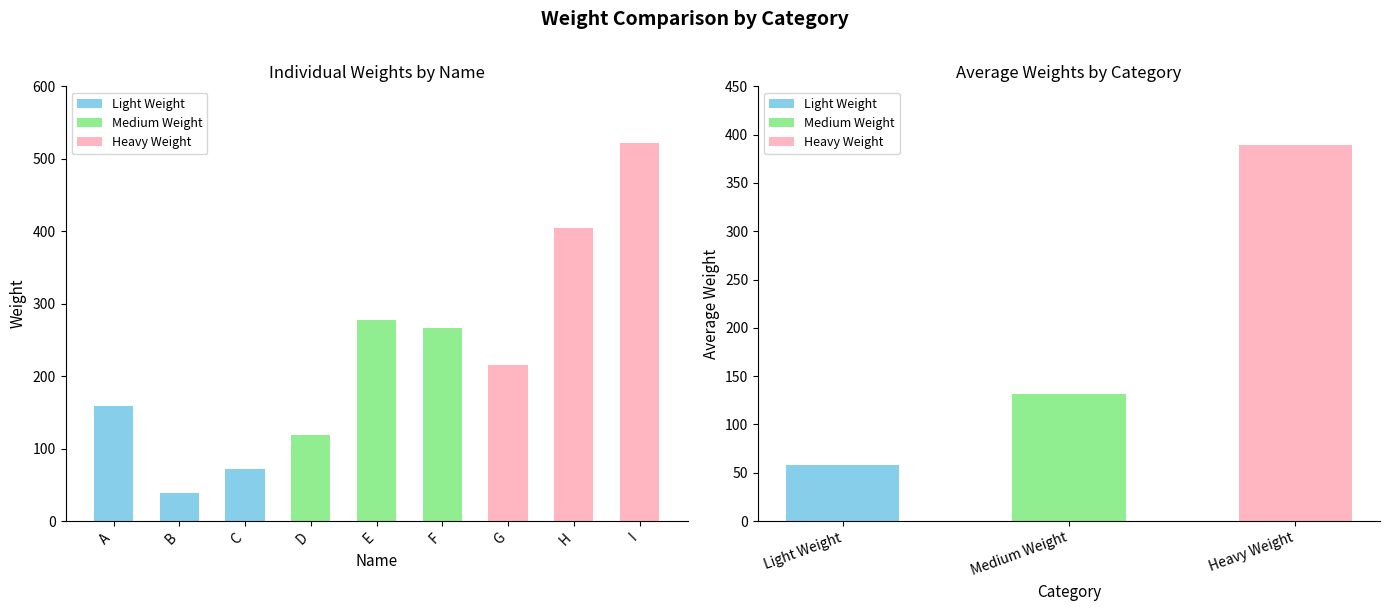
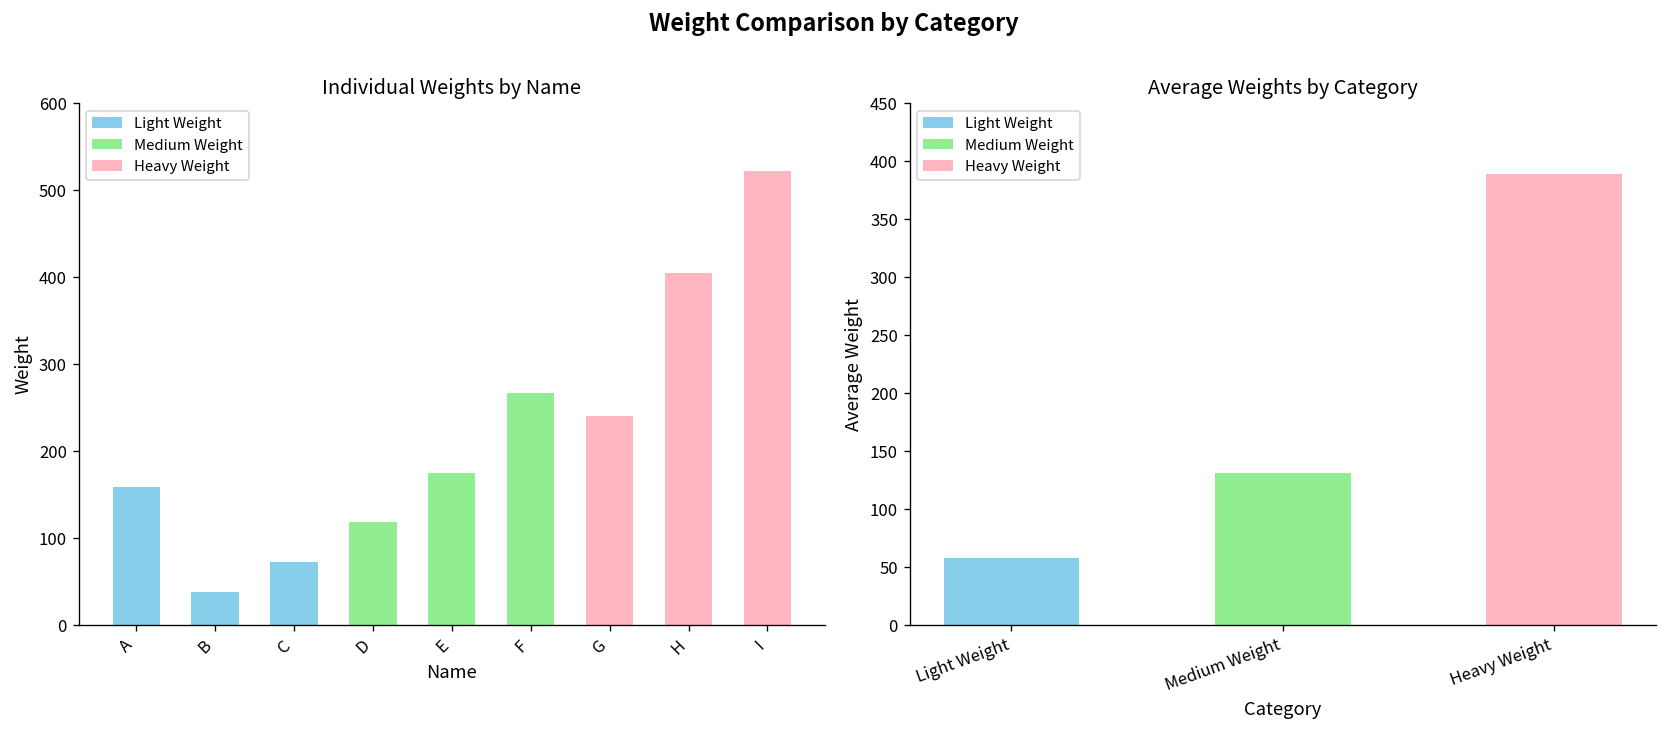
  {
    "Individual Weights by Name": {
      "A": 160,
      "B": 40,
      "C": 70,
      "D": 120,
-     "E": 280,
+     "E": 180,
      "F": 270,
-     "G": 220,
+     "G": 240,
      "H": 410,
      "I": 520
    },
    "Average Weights by Category": {
      "Light Weight": 60,
      "Medium Weight": 130,
      "Heavy Weight": 390
    }
  }
